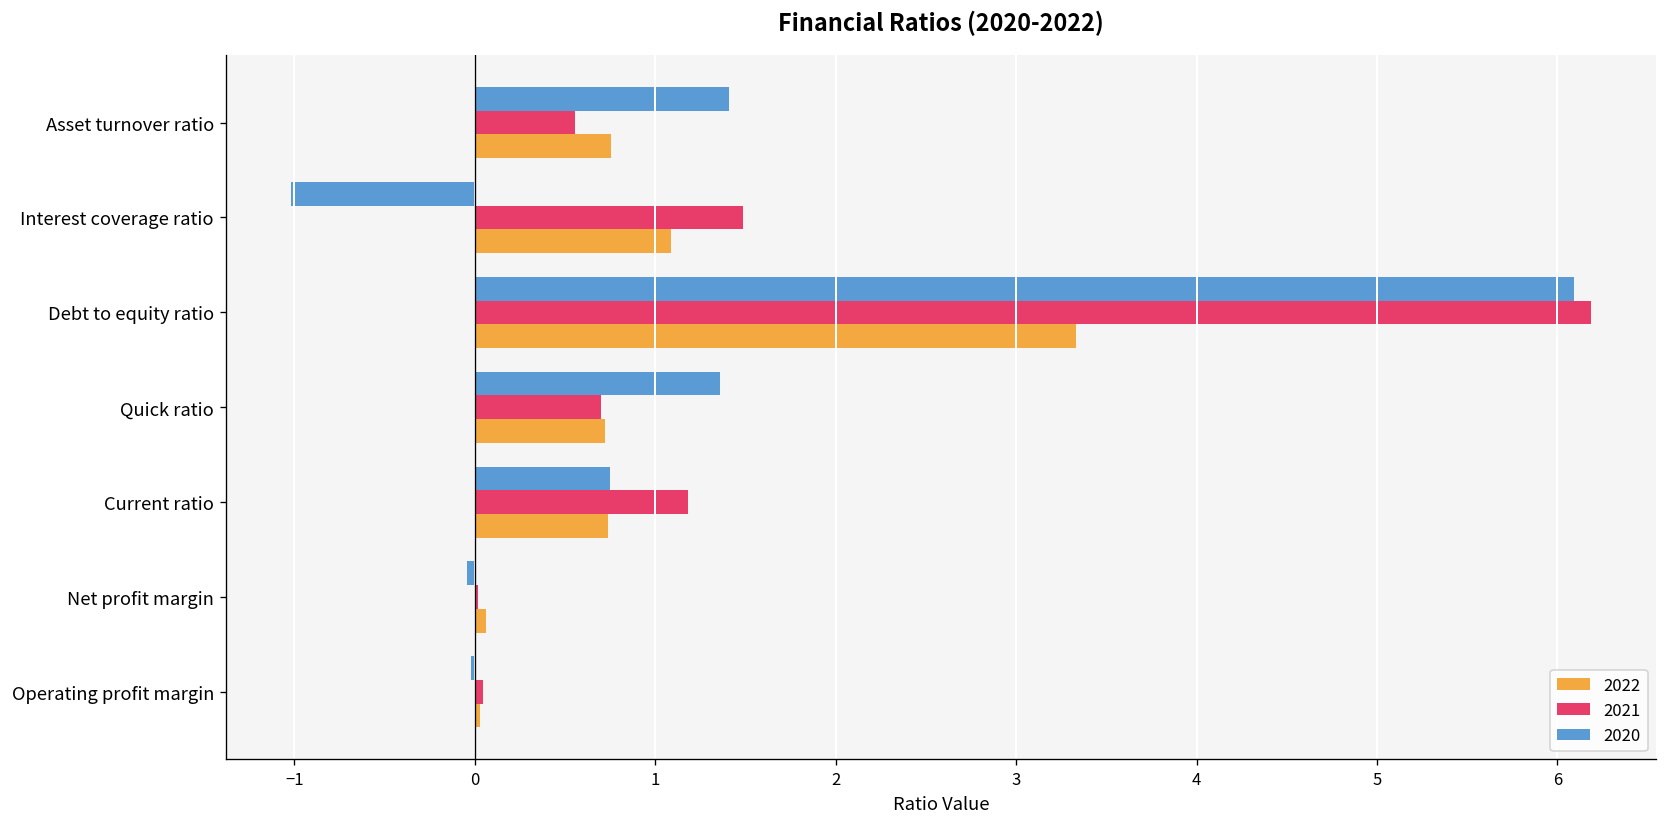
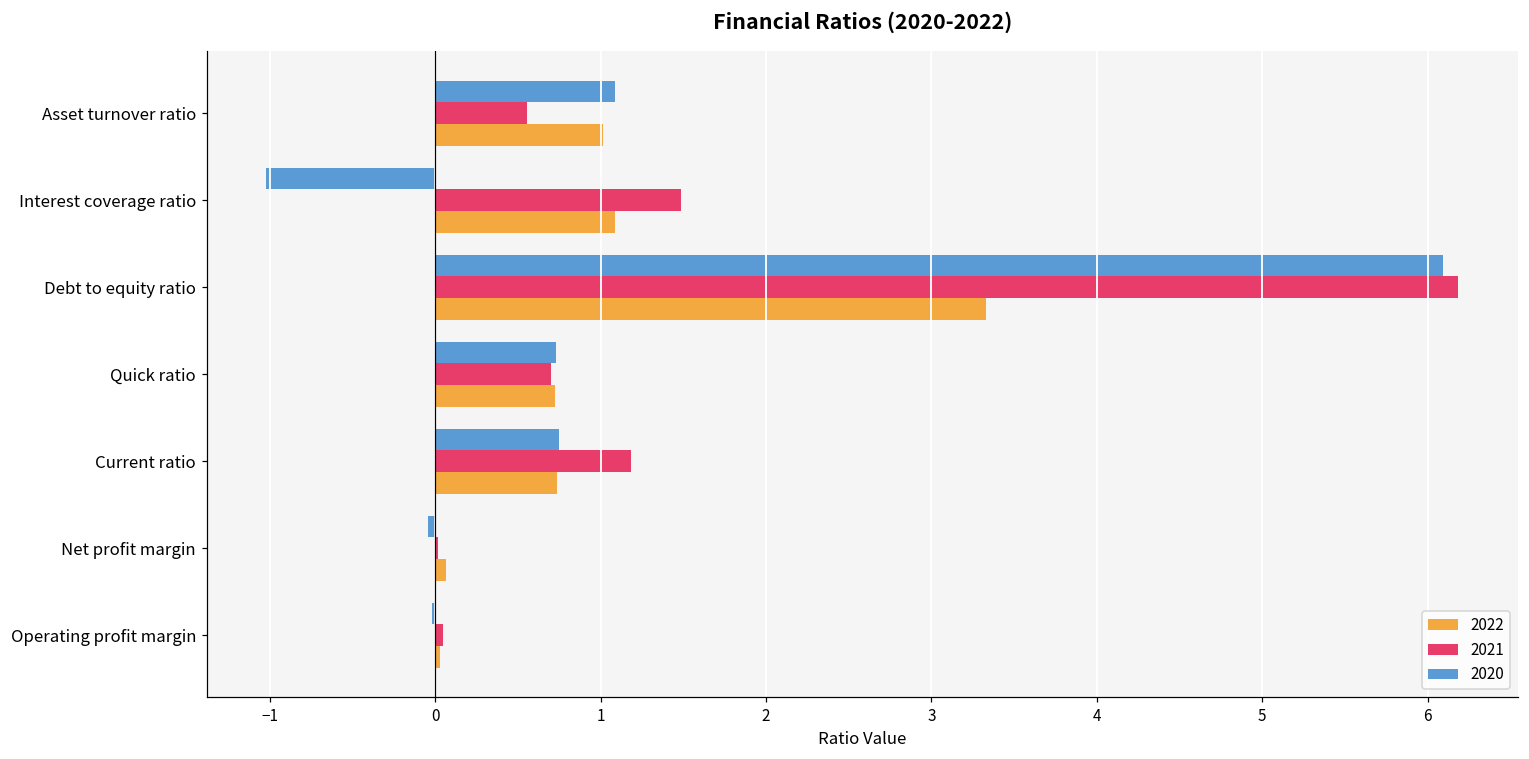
  {
    "2022": {
-     "Asset turnover ratio": 0.76,
+     "Asset turnover ratio": 1.02,
      "Interest coverage ratio": 1.09,
      "Debt to equity ratio": 3.33,
      "Quick ratio": 0.72,
      "Current ratio": 0.74,
      "Net profit margin": 0.06,
      "Operating profit margin": 0.03
    },
    "2021": {
      "Asset turnover ratio": 0.55,
      "Interest coverage ratio": 1.49,
      "Debt to equity ratio": 6.19,
      "Quick ratio": 0.70,
      "Current ratio": 1.18,
      "Net profit margin": 0.02,
      "Operating profit margin": 0.05
    },
    "2020": {
-     "Asset turnover ratio": 1.41,
+     "Asset turnover ratio": 1.09,
      "Interest coverage ratio": -1.02,
      "Debt to equity ratio": 6.09,
-     "Quick ratio": 1.36,
+     "Quick ratio": 0.73,
      "Current ratio": 0.75,
      "Net profit margin": -0.04,
      "Operating profit margin": -0.02
    }
  }
